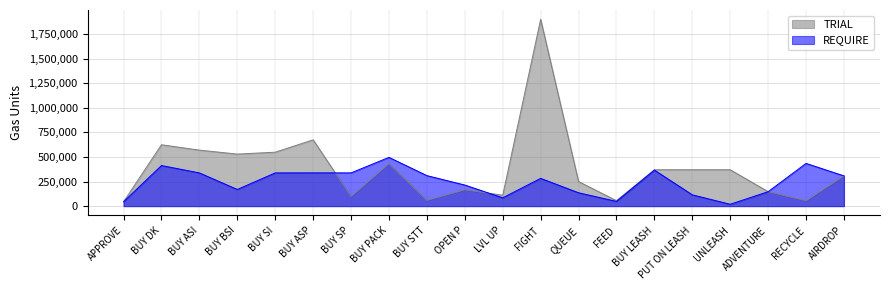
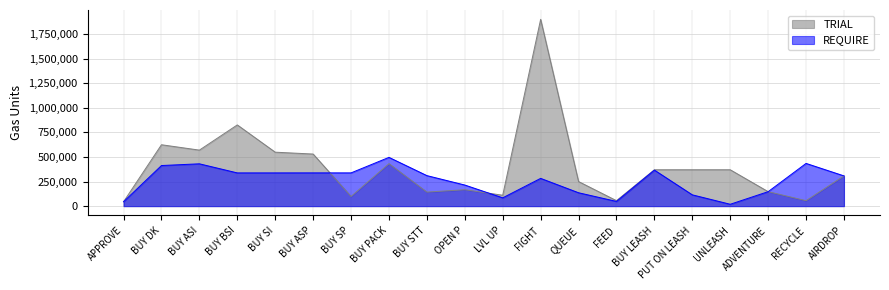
  {
    "TRIAL": {
      "BUY DK": "600,000",
      "BUY ASI": "600,000",
-     "BUY BSI": "500,000",
+     "BUY BSI": "800,000",
      "BUY SI": "500,000",
-     "BUY ASP": "700,000",
+     "BUY ASP": "500,000",
      "BUY SP": "100,000",
      "BUY PACK": "400,000",
-     "BUY STT": "60,000",
+     "BUY STT": "140,000",
      "OPEN P": "200,000",
      "LVL UP": "100,000",
      "FIGHT": "1,900,000",
      "QUEUE": "300,000",
      "PUT ON LEASH": "400,000",
      "UNLEASH": "400,000",
      "RECYCLE": "100,000"
    },
    "REQUIRE": {
      "BUY DK": "400,000",
-     "BUY ASI": "300,000",
-     "BUY BSI": "200,000",
+     "BUY ASI": "400,000",
+     "BUY BSI": "300,000",
      "BUY SI": "300,000",
      "BUY ASP": "300,000",
      "BUY SP": "300,000",
      "BUY PACK": "500,000",
      "BUY STT": "300,000",
      "OPEN P": "200,000",
      "LVL UP": "100,000",
      "FIGHT": "300,000",
      "QUEUE": "100,000",
      "PUT ON LEASH": "100,000",
      "UNLEASH": "0",
      "RECYCLE": "400,000"
    }
  }
